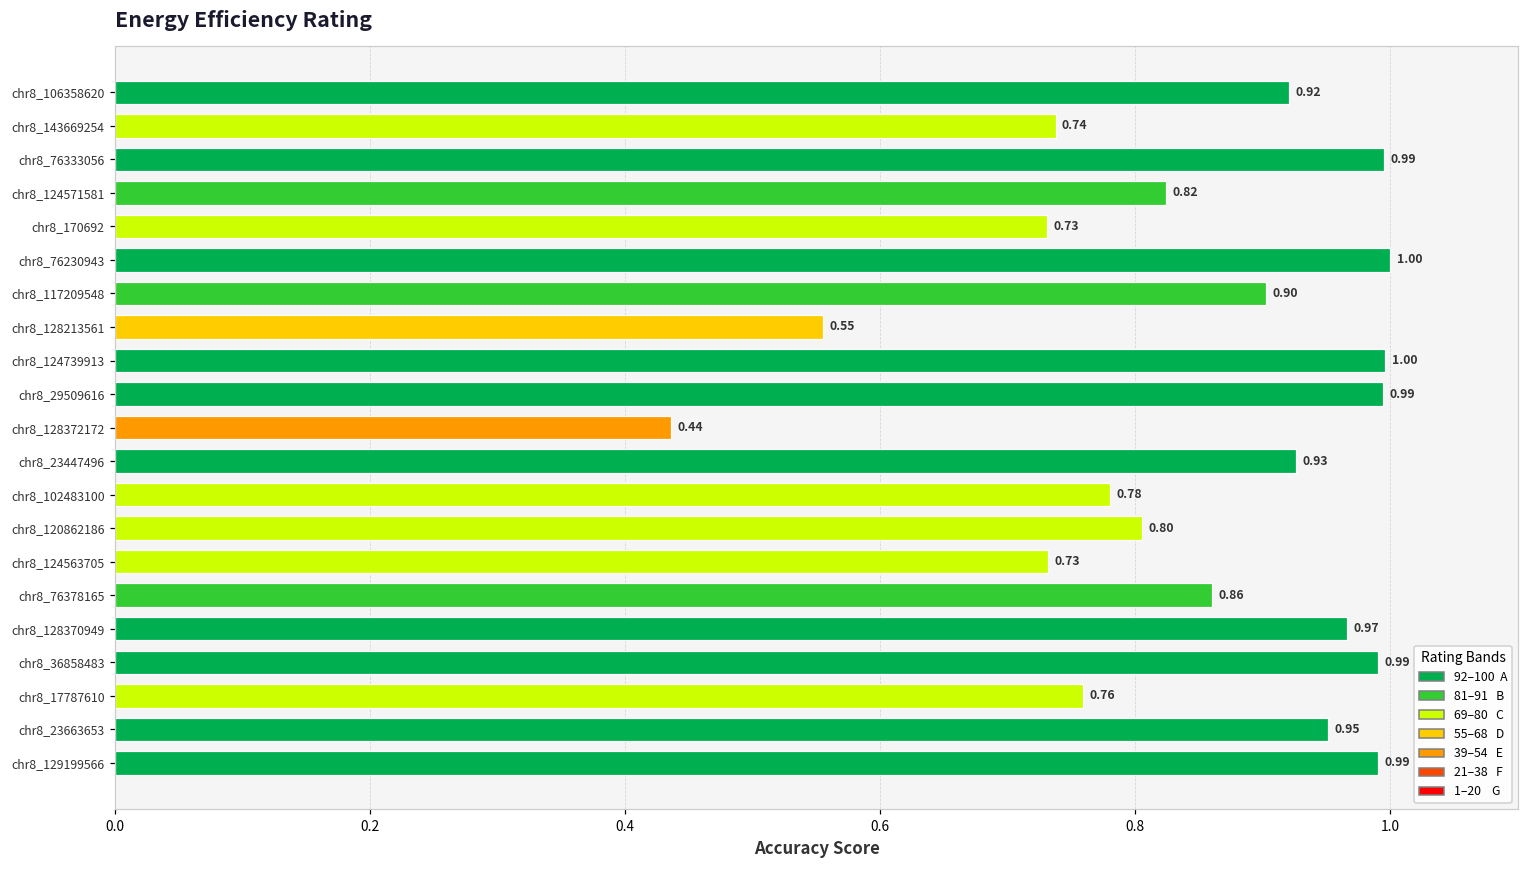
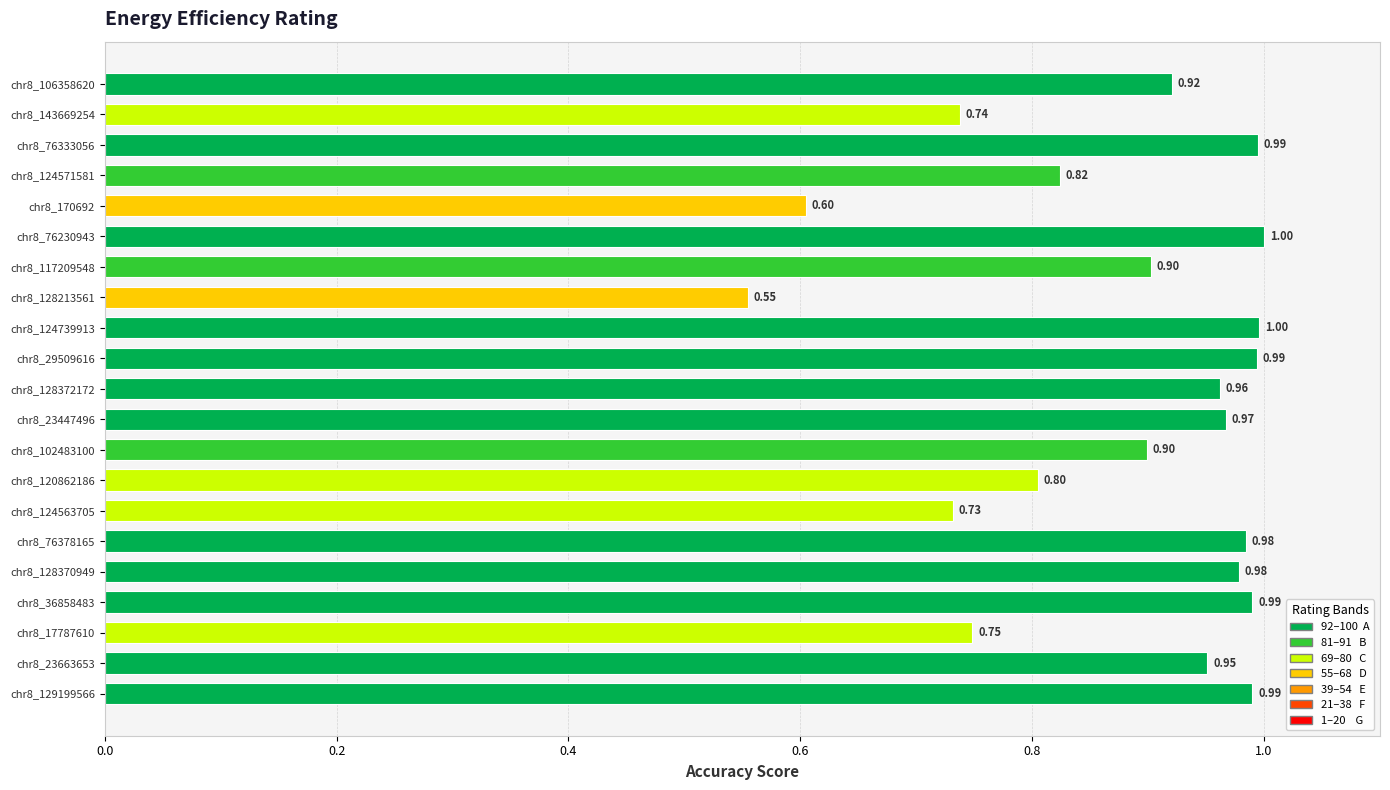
  {
    "chr8_106358620": 0.92,
    "chr8_143669254": 0.74,
    "chr8_76333056": 0.99,
    "chr8_124571581": 0.82,
-   "chr8_170692": 0.73,
+   "chr8_170692": 0.60,
    "chr8_76230943": 1.00,
    "chr8_117209548": 0.90,
    "chr8_128213561": 0.55,
    "chr8_124739913": 1.00,
    "chr8_29509616": 0.99,
-   "chr8_128372172": 0.44,
-   "chr8_23447496": 0.93,
-   "chr8_102483100": 0.78,
+   "chr8_128372172": 0.96,
+   "chr8_23447496": 0.97,
+   "chr8_102483100": 0.90,
    "chr8_120862186": 0.80,
    "chr8_124563705": 0.73,
-   "chr8_76378165": 0.86,
-   "chr8_128370949": 0.97,
+   "chr8_76378165": 0.98,
+   "chr8_128370949": 0.98,
    "chr8_36858483": 0.99,
-   "chr8_17787610": 0.76,
+   "chr8_17787610": 0.75,
    "chr8_23663653": 0.95,
    "chr8_129199566": 0.99
  }
